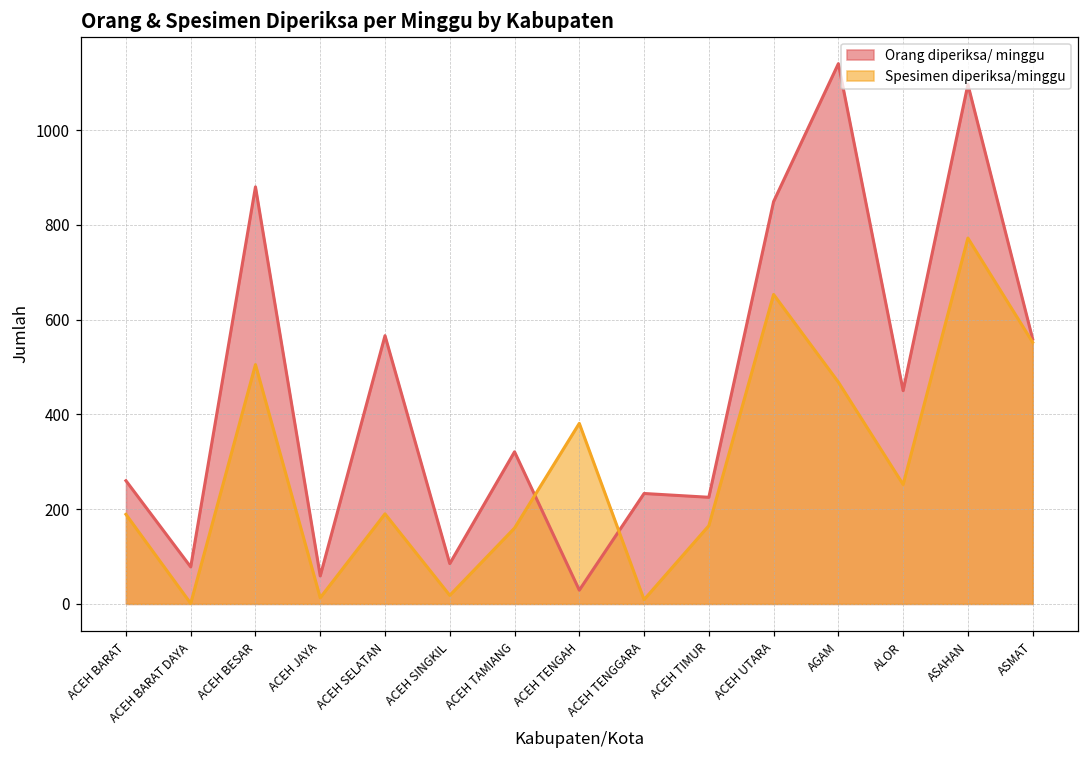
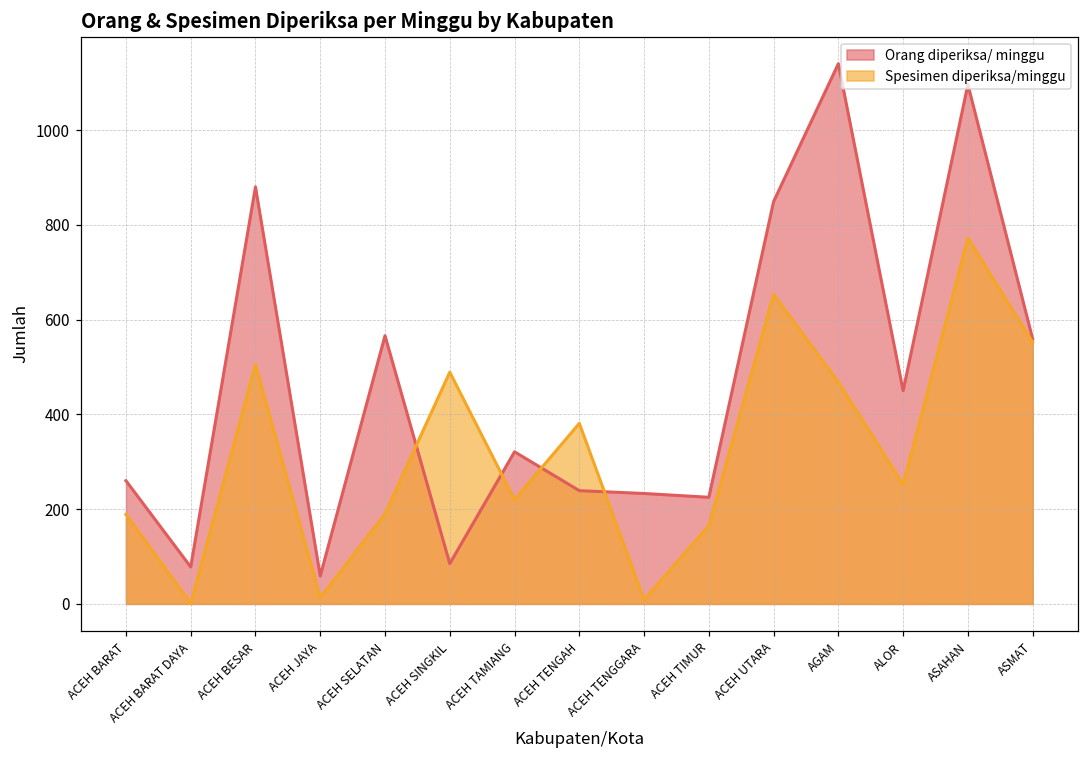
  {
    "Orang diperiksa/ minggu": {
      "ACEH BARAT": 260,
      "ACEH BARAT DAYA": 80,
      "ACEH BESAR": 880,
      "ACEH JAYA": 60,
      "ACEH SELATAN": 570,
      "ACEH SINGKIL": 90,
      "ACEH TAMIANG": 320,
-     "ACEH TENGAH": 30,
+     "ACEH TENGAH": 240,
      "ACEH TENGGARA": 230,
      "ACEH TIMUR": 230,
      "ACEH UTARA": 850,
      "AGAM": 1140,
      "ALOR": 450,
      "ASMAT": 560
    },
    "Spesimen diperiksa/minggu": {
      "ACEH BARAT": 190,
      "ACEH BARAT DAYA": 0,
      "ACEH BESAR": 510,
      "ACEH JAYA": 10,
      "ACEH SELATAN": 190,
-     "ACEH SINGKIL": 20,
-     "ACEH TAMIANG": 160,
+     "ACEH SINGKIL": 490,
+     "ACEH TAMIANG": 220,
      "ACEH TENGAH": 380,
      "ACEH TENGGARA": 10,
      "ACEH TIMUR": 170,
      "ACEH UTARA": 650,
      "AGAM": 470,
      "ALOR": 250,
      "ASAHAN": 770,
      "ASMAT": 550
    }
  }
